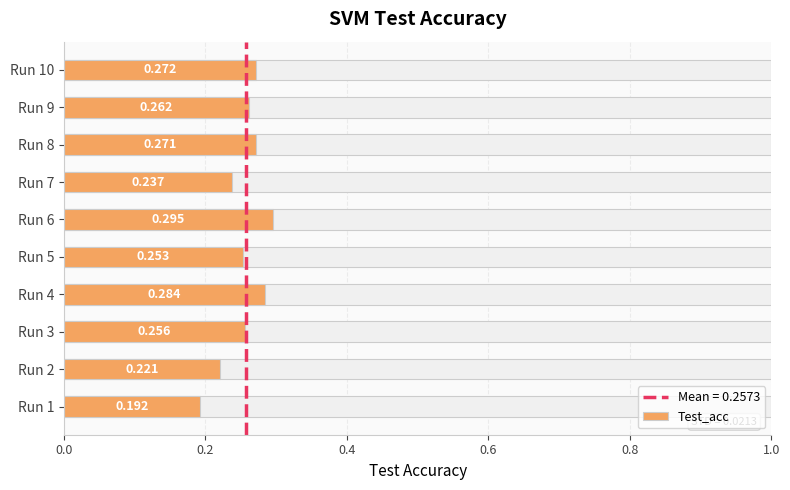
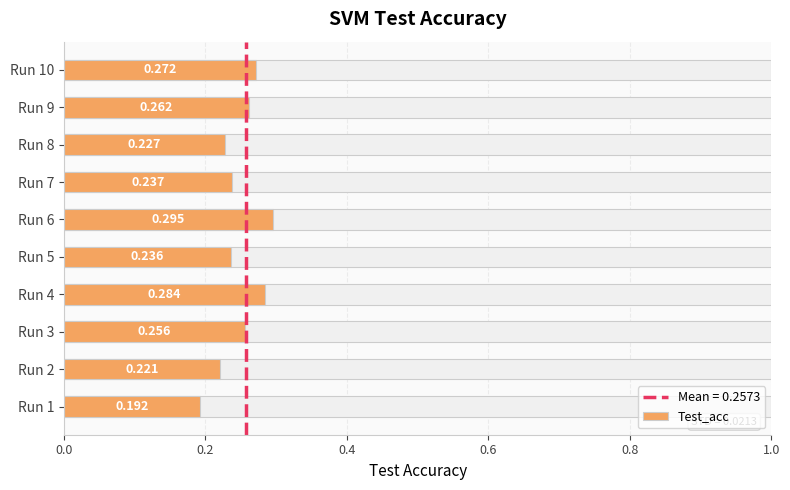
  {
    "Test_acc": {
-     "Run 8": 0.271,
-     "Run 5": 0.253
+     "Run 8": 0.227,
+     "Run 5": 0.236
    }
  }
